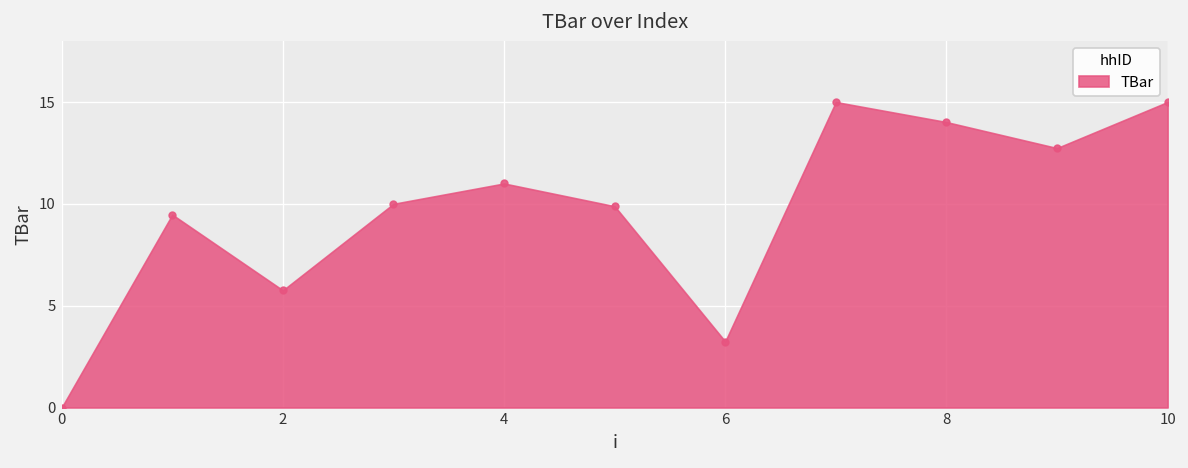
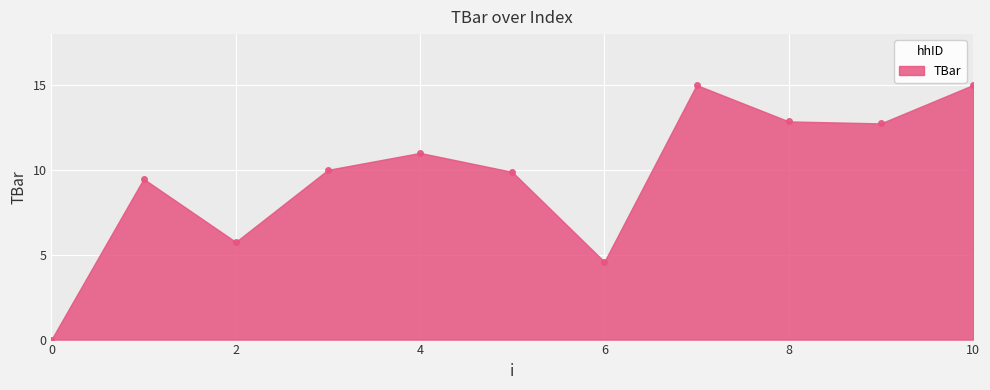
  {
    "0": 0.0,
    "2": 5.8,
    "4": 11.0,
-   "6": 3.2,
-   "8": 14.0,
+   "6": 4.6,
+   "8": 12.9,
    "10": 15.0
  }
